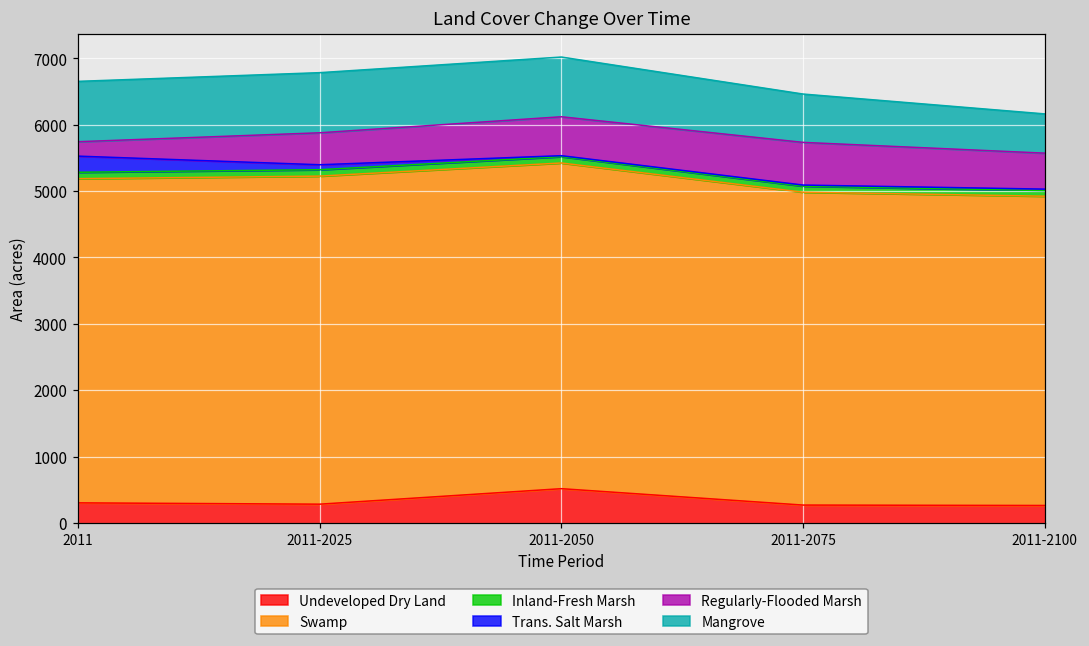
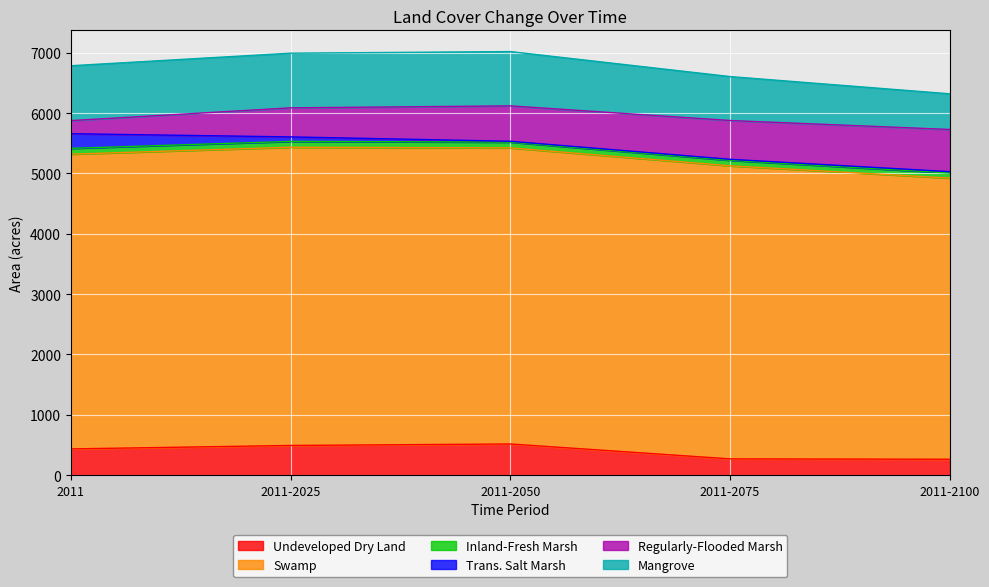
  {
    "Undeveloped Dry Land": {
-     "2011": 300,
-     "2011-2025": 300,
+     "2011": 400,
+     "2011-2025": 500,
      "2011-2050": 500,
      "2011-2075": 300,
      "2011-2100": 300
    },
    "Swamp": {
      "2011": 4900,
      "2011-2025": 4900,
      "2011-2050": 4900,
-     "2011-2075": 4700,
+     "2011-2075": 4900,
      "2011-2100": 4700
    },
    "Inland-Fresh Marsh": {
      "2011": 100,
      "2011-2025": 100
    },
    "Trans. Salt Marsh": {
      "2011": 200,
      "2011-2025": 100
    },
    "Regularly-Flooded Marsh": {
      "2011": 200,
      "2011-2025": 500,
      "2011-2050": 600,
      "2011-2075": 600,
-     "2011-2100": 500
+     "2011-2100": 700
    },
    "Mangrove": {
      "2011": 900,
      "2011-2025": 900,
      "2011-2050": 900,
      "2011-2075": 700,
      "2011-2100": 600
    }
  }
